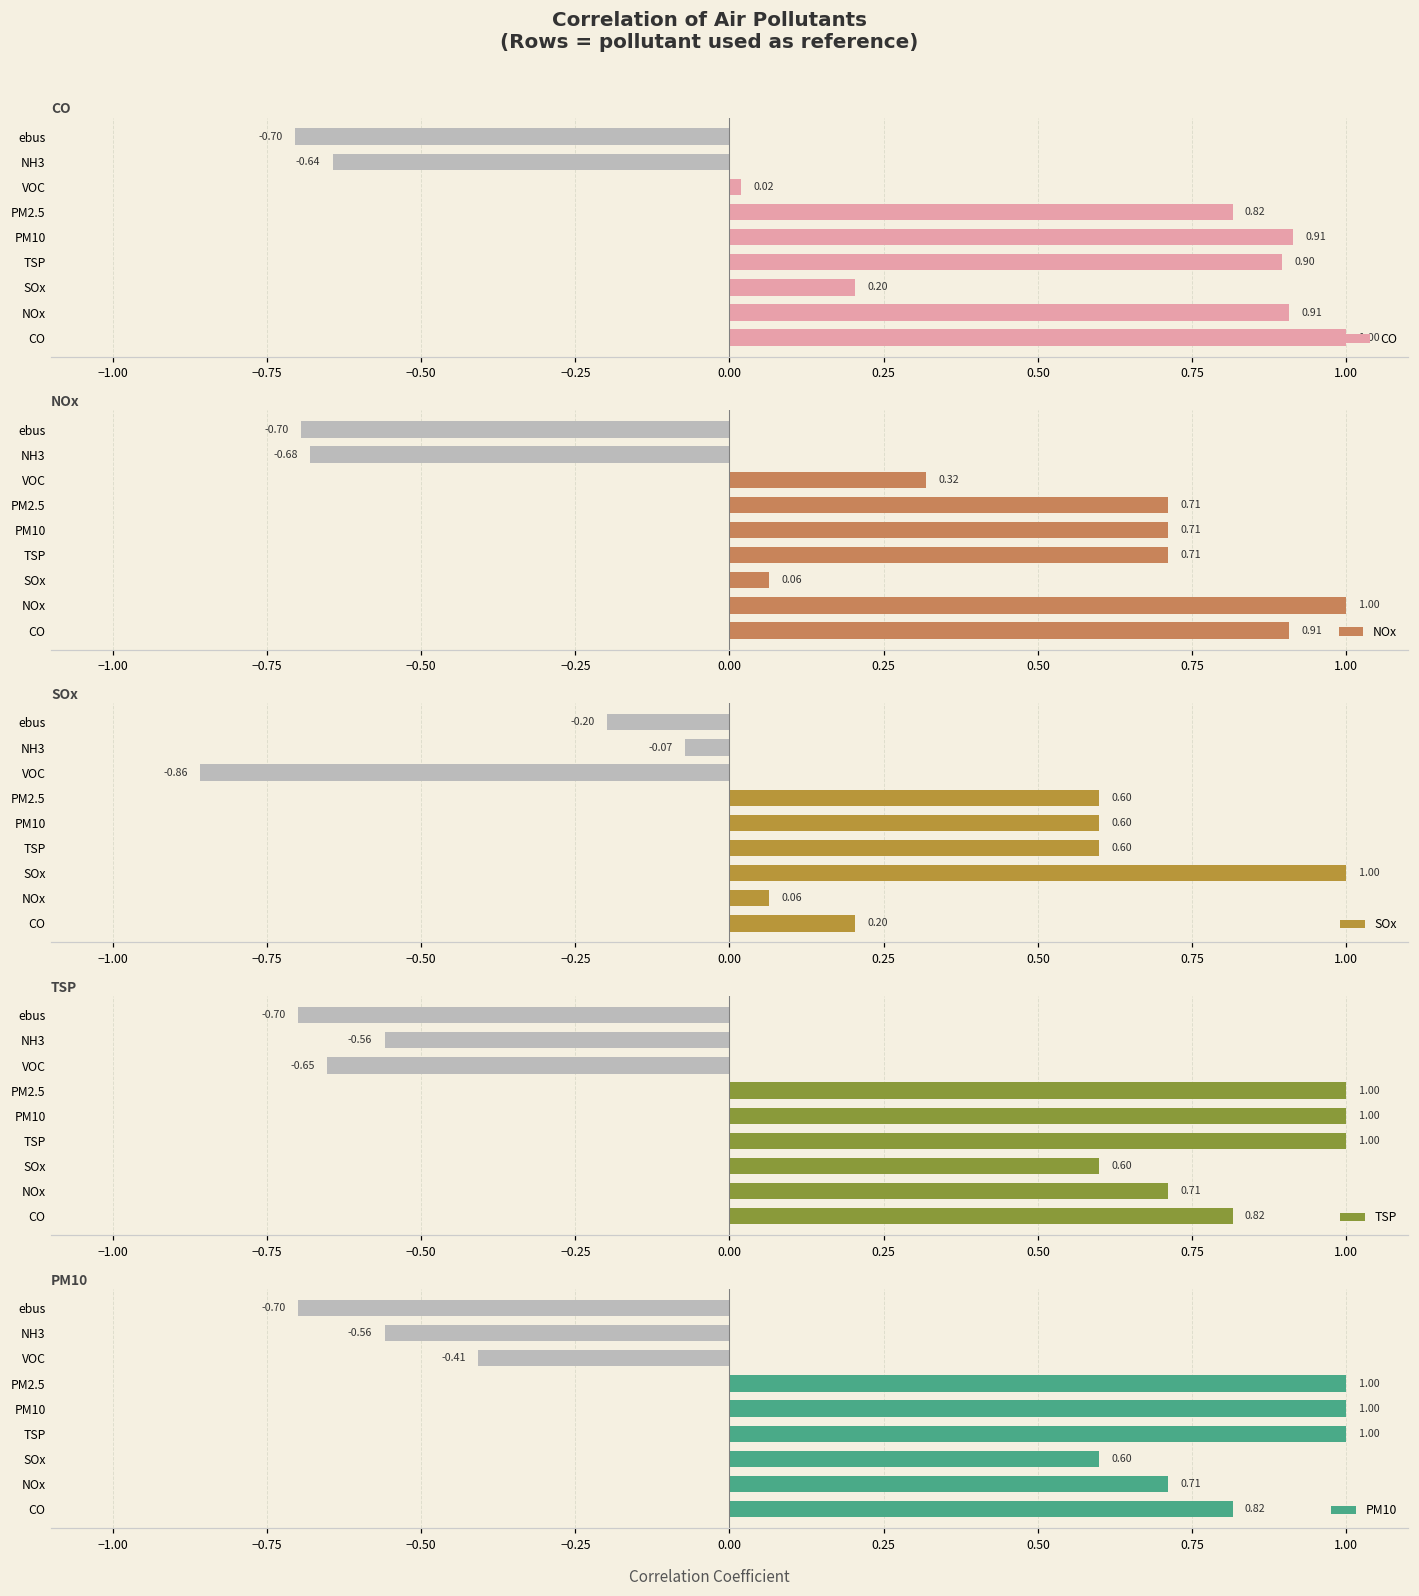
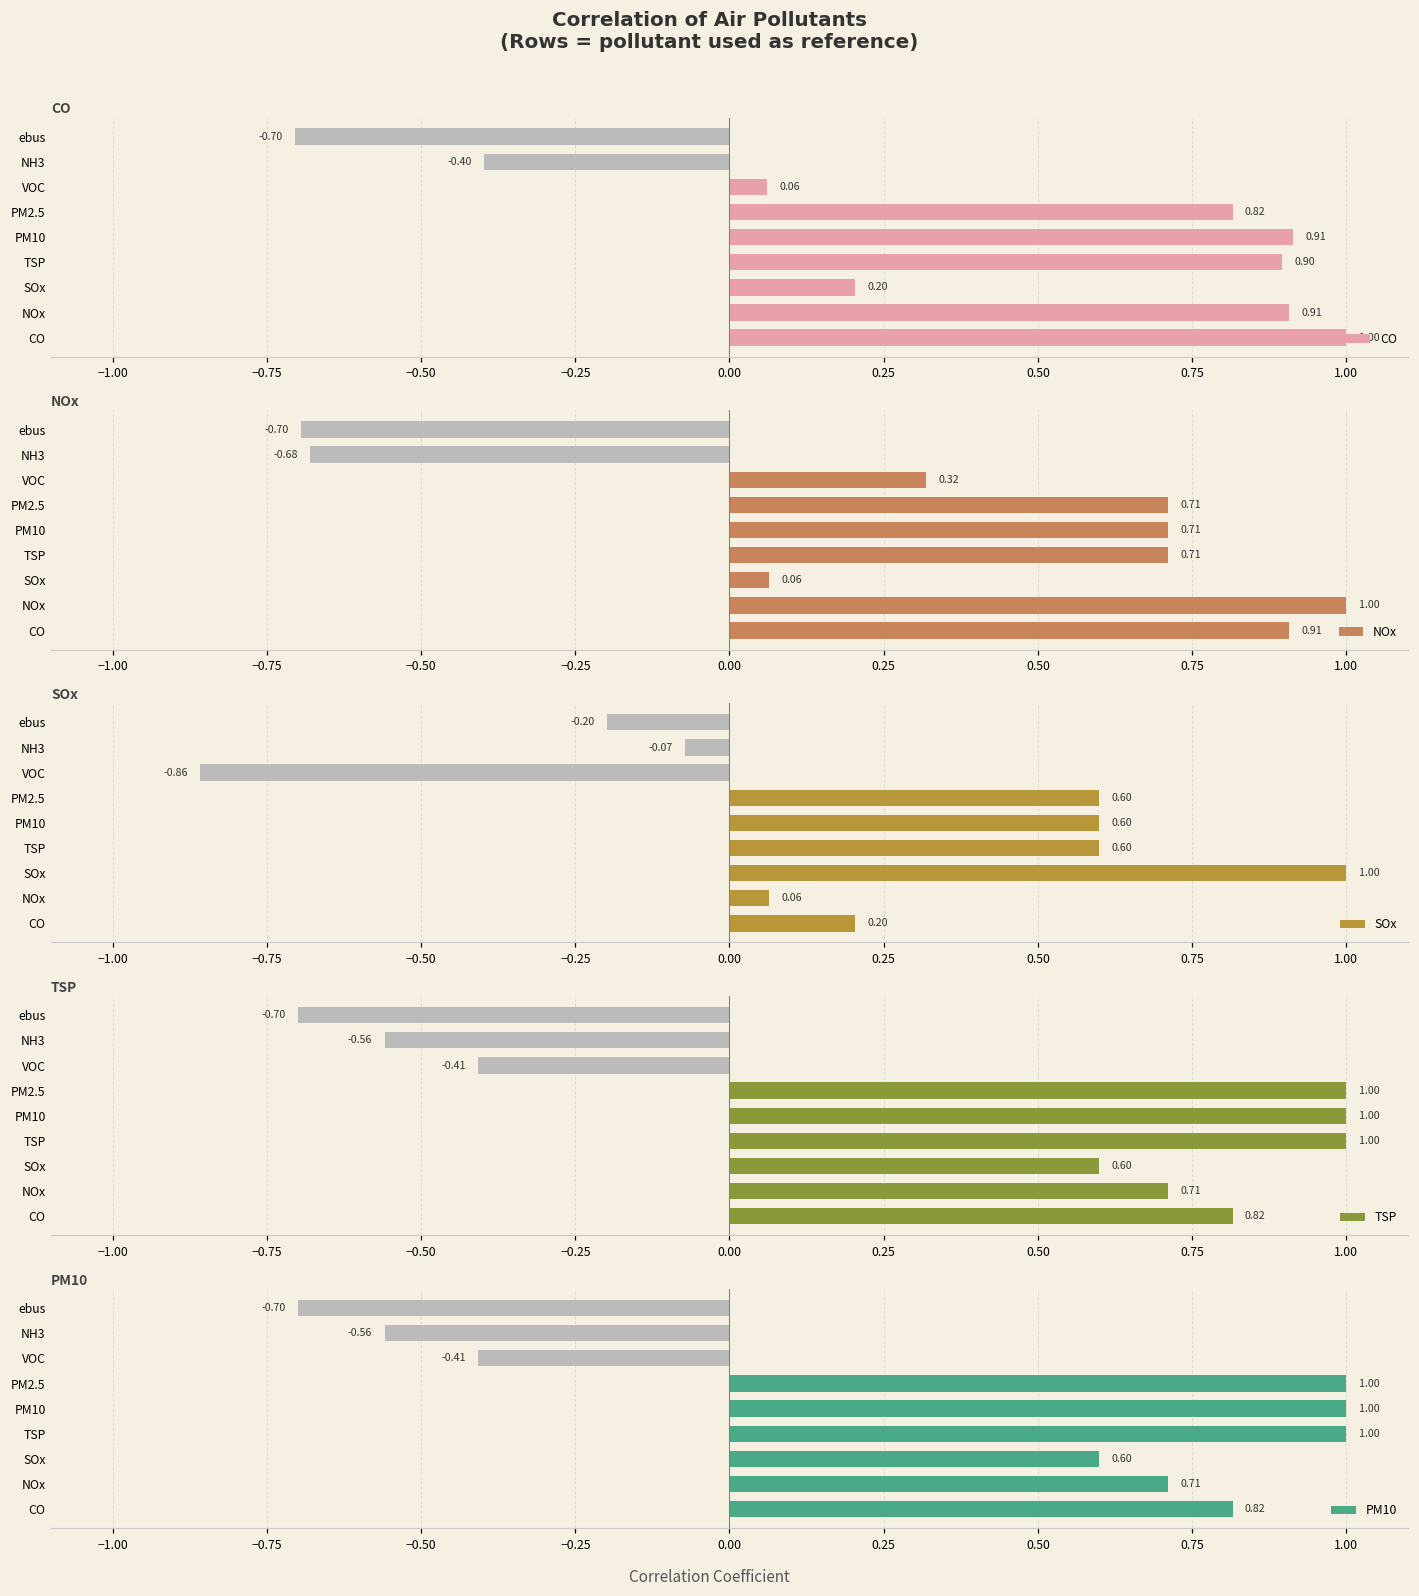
  {
    "CO": {
      "ebus": -0.70,
-     "NH3": -0.64,
-     "VOC": 0.02,
+     "NH3": -0.40,
+     "VOC": 0.06,
      "PM2.5": 0.82,
      "PM10": 0.91,
      "TSP": 0.90,
      "SOx": 0.20,
      "NOx": 0.91,
      "CO": 1.00
    },
    "NOx": {
      "ebus": -0.70,
      "NH3": -0.68,
      "VOC": 0.32,
      "PM2.5": 0.71,
      "PM10": 0.71,
      "TSP": 0.71,
      "SOx": 0.06,
      "NOx": 1.00,
      "CO": 0.91
    },
    "SOx": {
      "ebus": -0.20,
      "NH3": -0.07,
      "VOC": -0.86,
      "PM2.5": 0.60,
      "PM10": 0.60,
      "TSP": 0.60,
      "SOx": 1.00,
      "NOx": 0.06,
      "CO": 0.20
    },
    "TSP": {
      "ebus": -0.70,
      "NH3": -0.56,
-     "VOC": -0.65,
+     "VOC": -0.41,
      "PM2.5": 1.00,
      "PM10": 1.00,
      "TSP": 1.00,
      "SOx": 0.60,
      "NOx": 0.71,
      "CO": 0.82
    },
    "PM10": {
      "ebus": -0.70,
      "NH3": -0.56,
      "VOC": -0.41,
      "PM2.5": 1.00,
      "PM10": 1.00,
      "TSP": 1.00,
      "SOx": 0.60,
      "NOx": 0.71,
      "CO": 0.82
    }
  }
